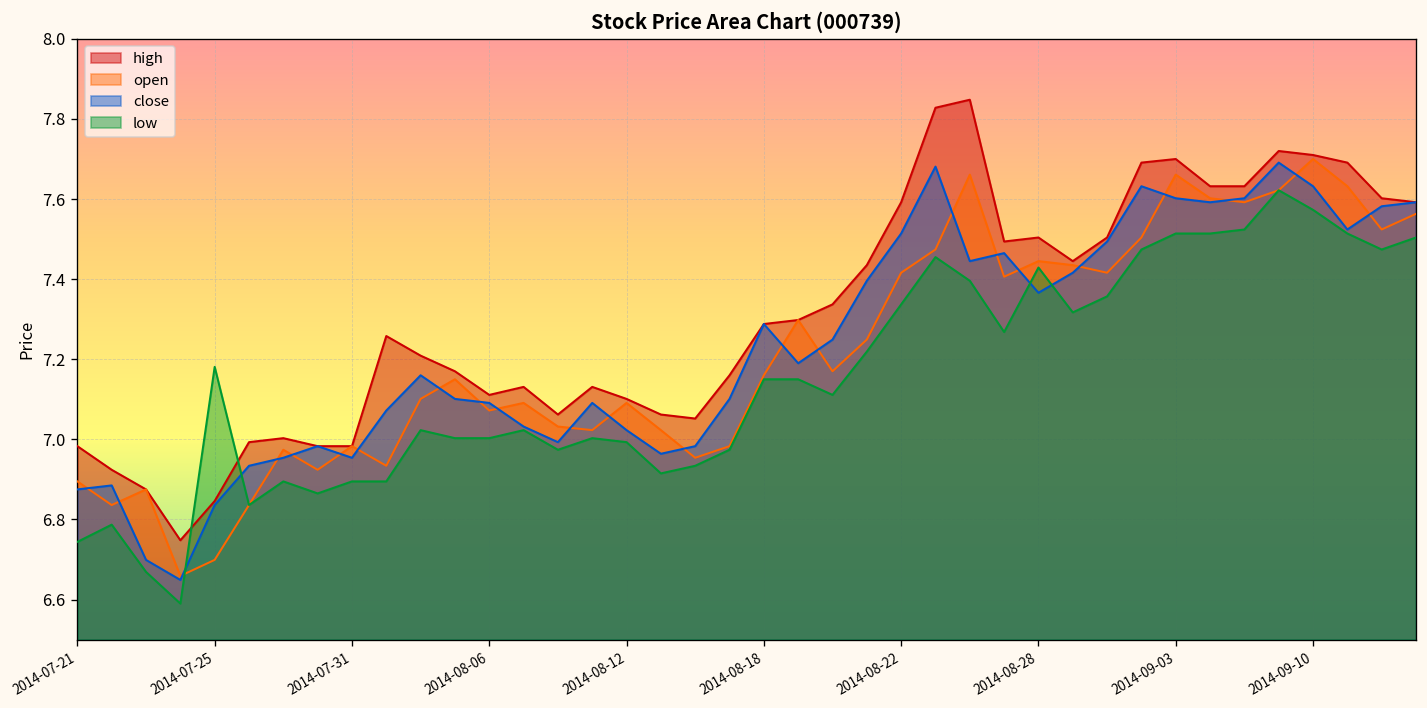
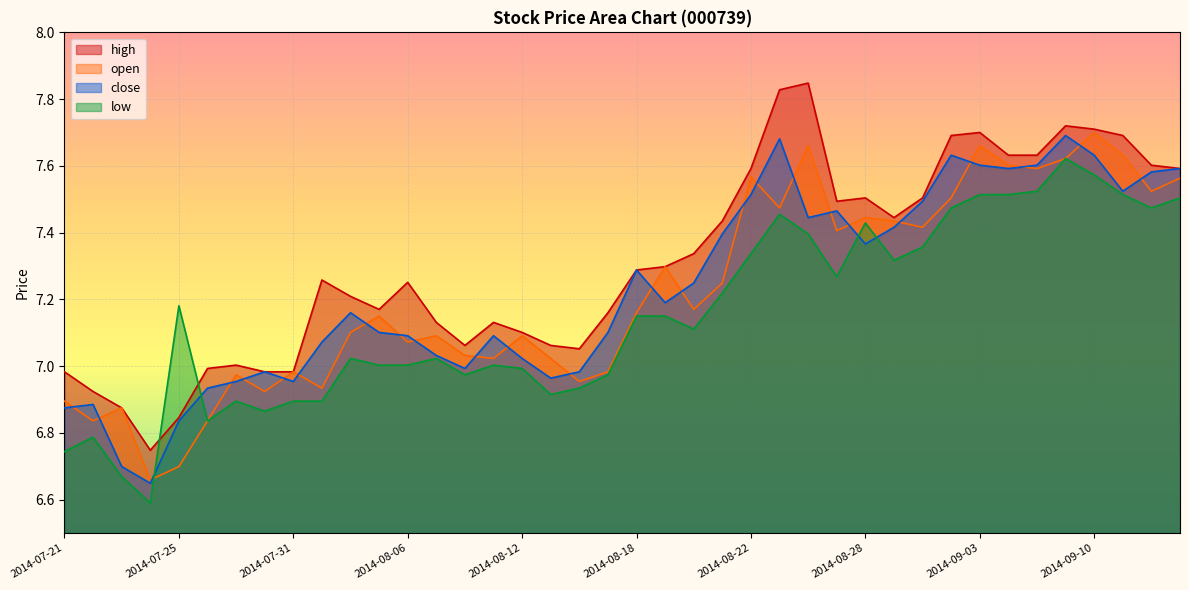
  {
    "high": {
      "2014-07-21": 6.98,
      "2014-07-25": 6.85,
-     "2014-08-06": 7.11,
+     "2014-08-06": 7.25,
      "2014-08-12": 7.10,
      "2014-08-22": 7.59,
      "2014-08-28": 7.50,
      "2014-09-03": 7.70,
      "2014-09-10": 7.71
    },
    "open": {
      "2014-07-21": 6.90,
      "2014-07-25": 6.70,
      "2014-08-06": 7.07,
      "2014-08-12": 7.09,
      "2014-08-18": 7.16,
-     "2014-08-22": 7.42,
+     "2014-08-22": 7.57,
      "2014-08-28": 7.45,
      "2014-09-03": 7.66,
      "2014-09-10": 7.70
    },
    "close": {
      "2014-07-21": 6.88,
      "2014-07-25": 6.84,
      "2014-07-31": 6.95,
      "2014-08-06": 7.09,
      "2014-08-12": 7.02,
      "2014-08-22": 7.51,
      "2014-08-28": 7.37,
      "2014-09-03": 7.60,
      "2014-09-10": 7.63
    },
    "low": {
      "2014-07-21": 6.74,
      "2014-07-25": 7.18,
      "2014-07-31": 6.90,
      "2014-08-06": 7.00,
      "2014-08-12": 6.99,
      "2014-08-18": 7.15,
      "2014-08-22": 7.34,
      "2014-08-28": 7.43,
      "2014-09-03": 7.51,
      "2014-09-10": 7.57
    }
  }
